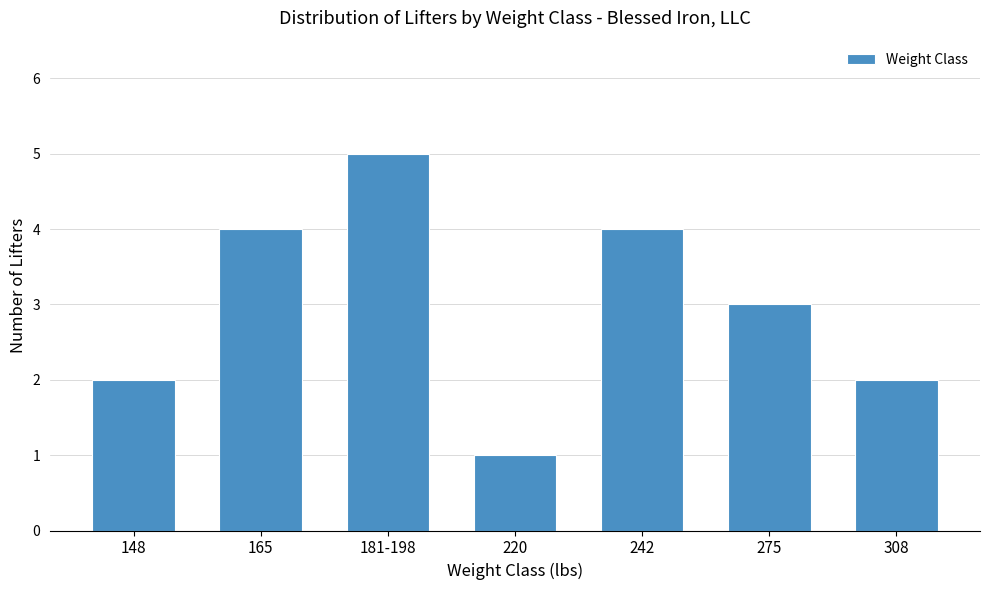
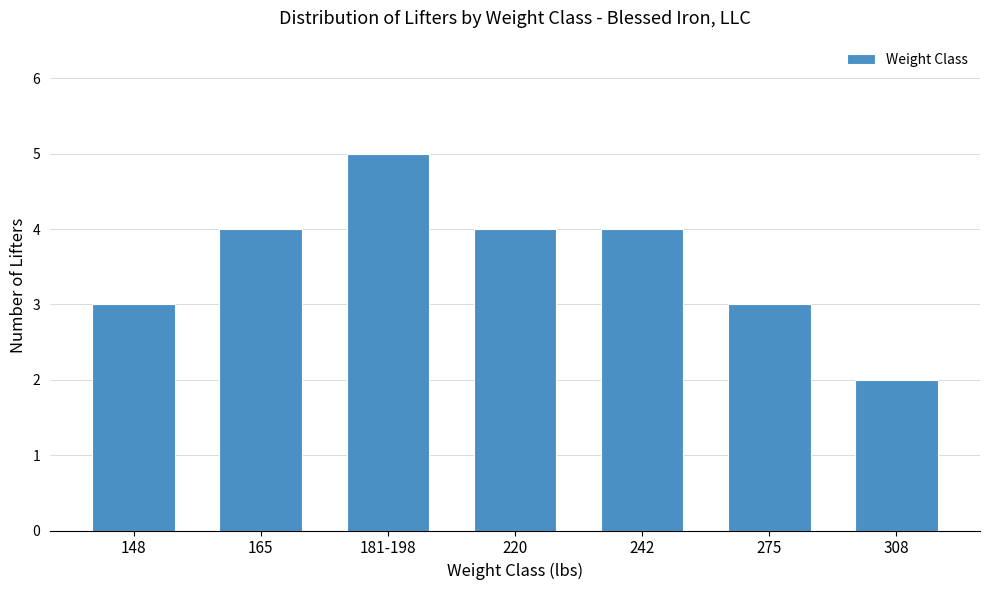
  {
-   "148": 2,
+   "148": 3,
    "165": 4,
    "181-198": 5,
-   "220": 1,
+   "220": 4,
    "242": 4,
    "275": 3,
    "308": 2
  }
